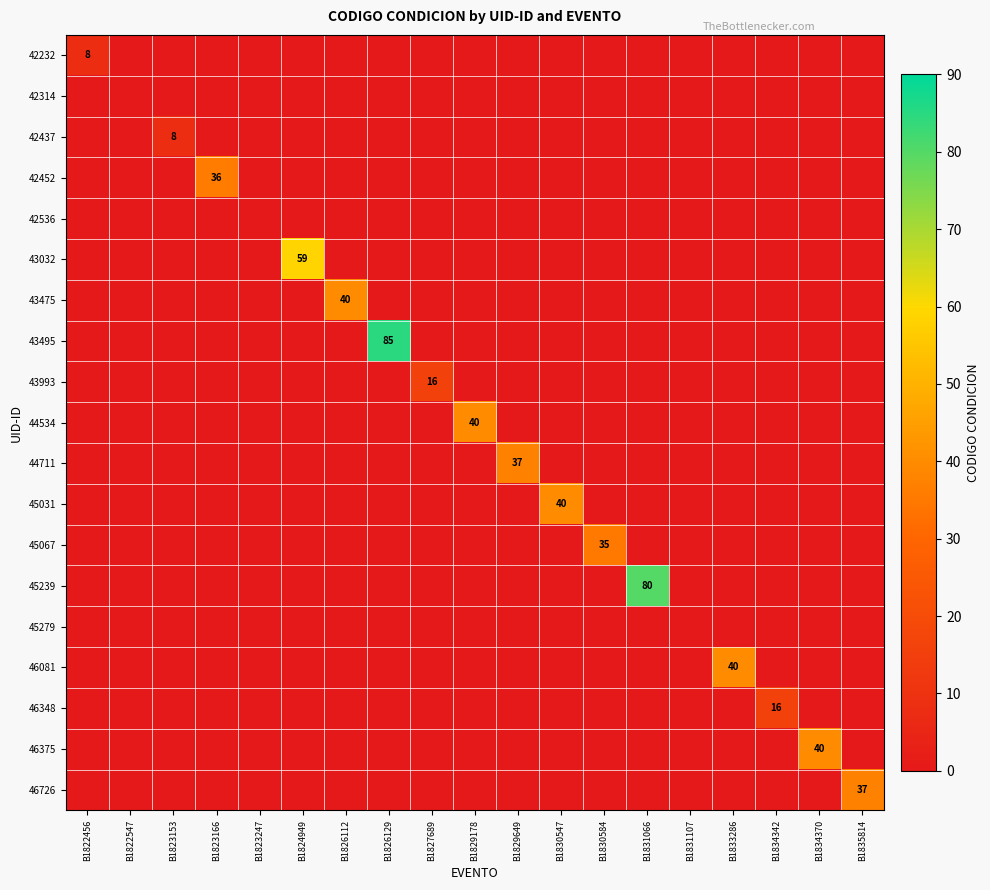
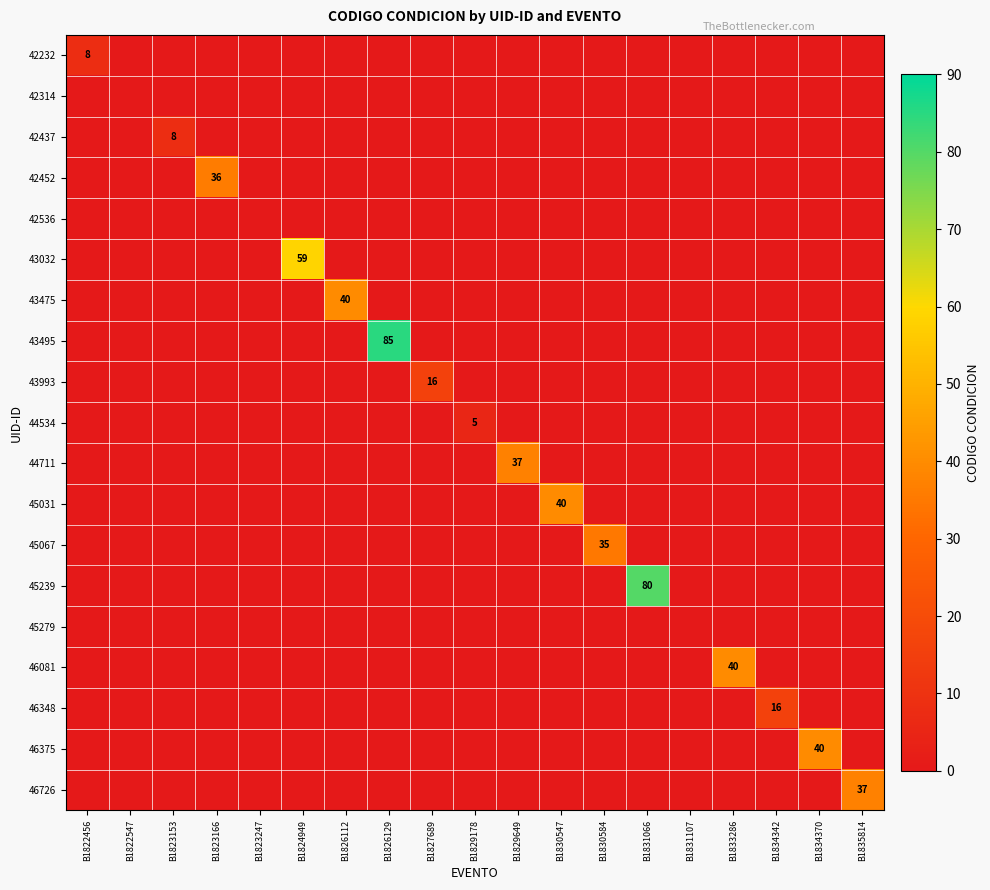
  {
    "42232": {
      "B1822456": 8
    },
    "42437": {
      "B1823153": 8
    },
    "42452": {
      "B1823166": 36
    },
    "43032": {
      "B1824949": 59
    },
    "43475": {
      "B1826112": 40
    },
    "43495": {
      "B1826129": 85
    },
    "43993": {
      "B1827689": 16
    },
    "44534": {
-     "B1829178": 40
+     "B1829178": 5
    },
    "44711": {
      "B1829649": 37
    },
    "45031": {
      "B1830547": 40
    },
    "45067": {
      "B1830584": 35
    },
    "45239": {
      "B1831066": 80
    },
    "46081": {
      "B1833286": 40
    },
    "46348": {
      "B1834342": 16
    },
    "46375": {
      "B1834370": 40
    },
    "46726": {
      "B1835814": 37
    }
  }
